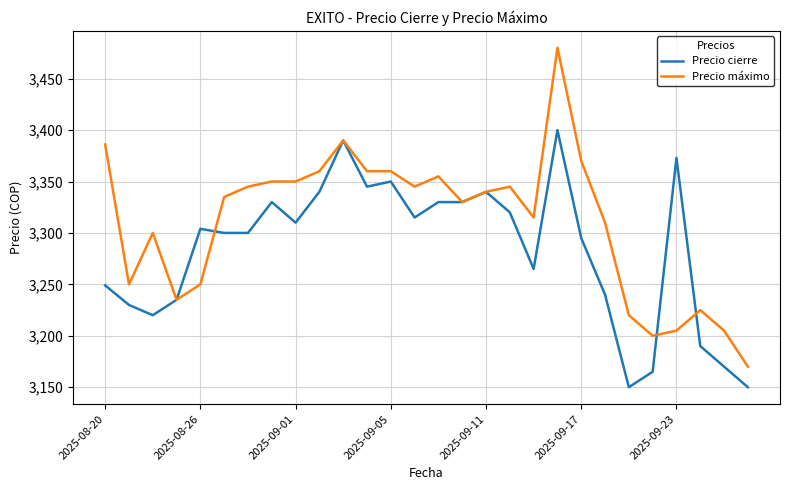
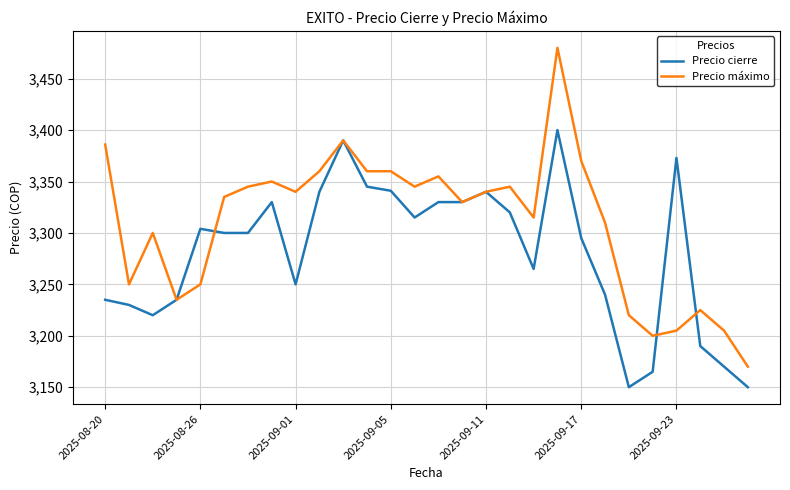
  {
    "Precio cierre": {
-     "2025-08-20": "3,249",
+     "2025-08-20": "3,235",
      "2025-08-26": "3,304",
-     "2025-09-01": "3,310",
-     "2025-09-05": "3,350",
+     "2025-09-01": "3,250",
+     "2025-09-05": "3,341",
      "2025-09-17": "3,295",
      "2025-09-23": "3,373"
    },
    "Precio máximo": {
      "2025-08-20": "3,386",
      "2025-08-26": "3,250",
-     "2025-09-01": "3,350",
+     "2025-09-01": "3,340",
      "2025-09-05": "3,360",
      "2025-09-17": "3,370",
      "2025-09-23": "3,205"
    }
  }
